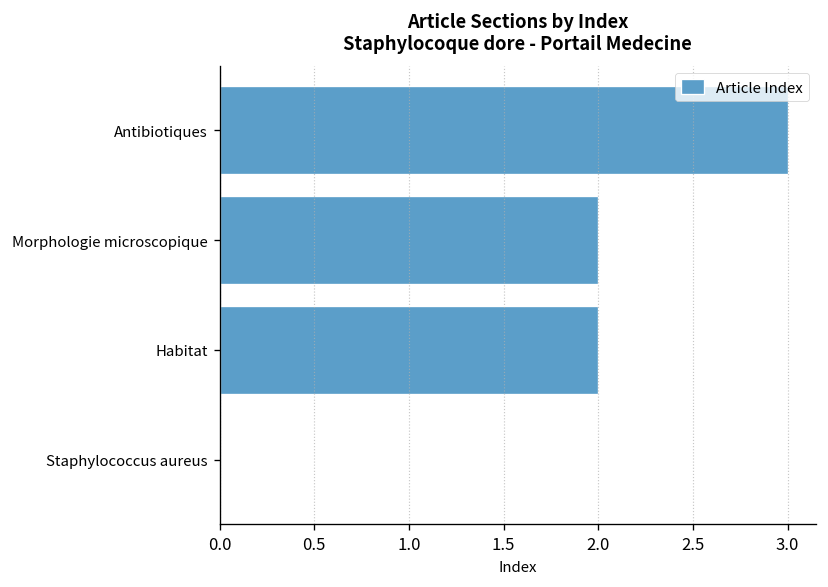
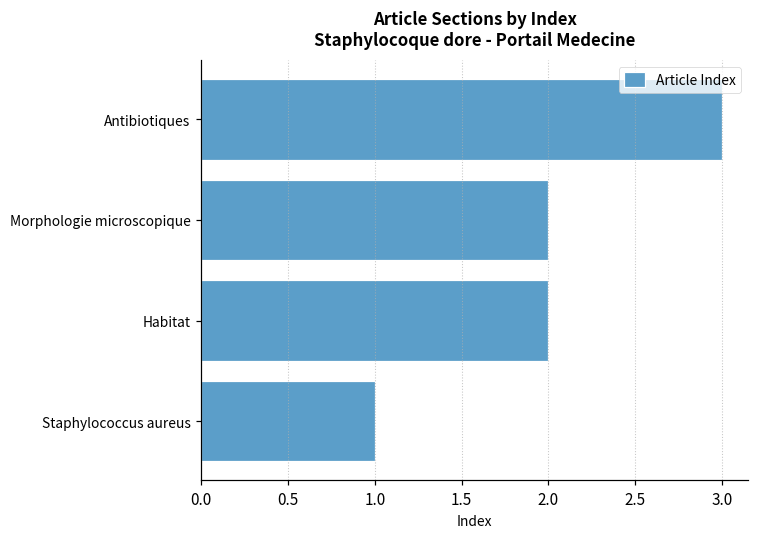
  {
    "Antibiotiques": 3,
    "Morphologie microscopique": 2,
    "Habitat": 2,
-   "Staphylococcus aureus": 0
+   "Staphylococcus aureus": 1
  }
